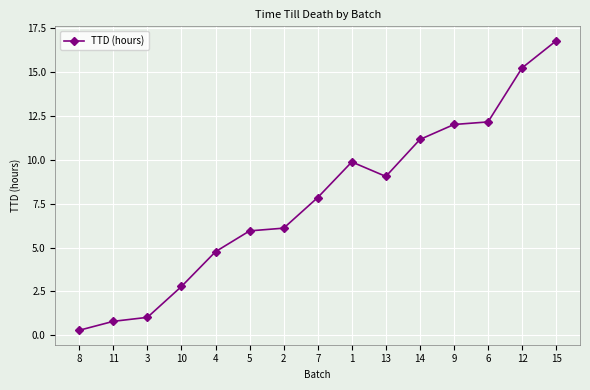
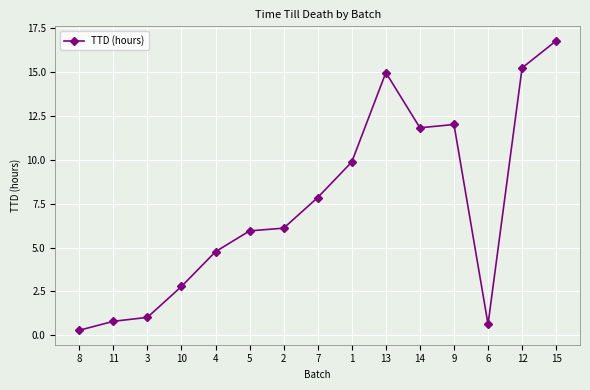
  {
    "8": 0.3,
    "11": 0.8,
    "3": 1.0,
    "10": 2.8,
    "4": 4.8,
    "5": 5.9,
    "2": 6.1,
    "7": 7.9,
    "1": 9.9,
-   "13": 9.1,
-   "14": 11.2,
+   "13": 15.0,
+   "14": 11.8,
    "9": 12.0,
-   "6": 12.2,
+   "6": 0.6,
    "12": 15.2,
    "15": 16.8
  }
